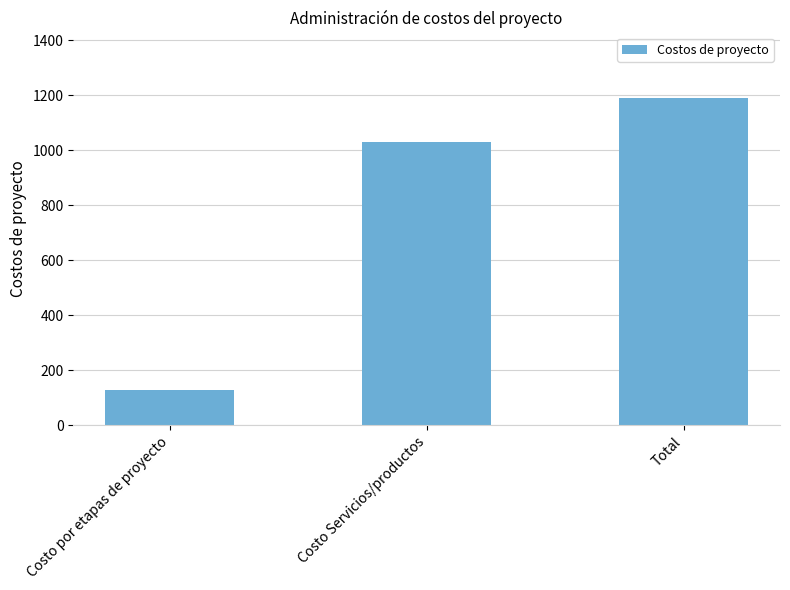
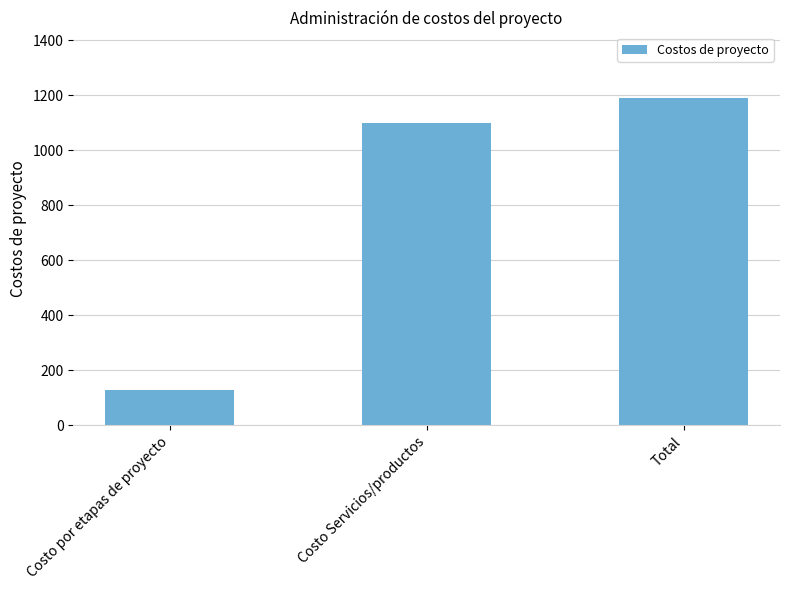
  {
    "Costo por etapas de proyecto": 130,
-   "Costo Servicios/productos": 1030,
+   "Costo Servicios/productos": 1100,
    "Total": 1190
  }
